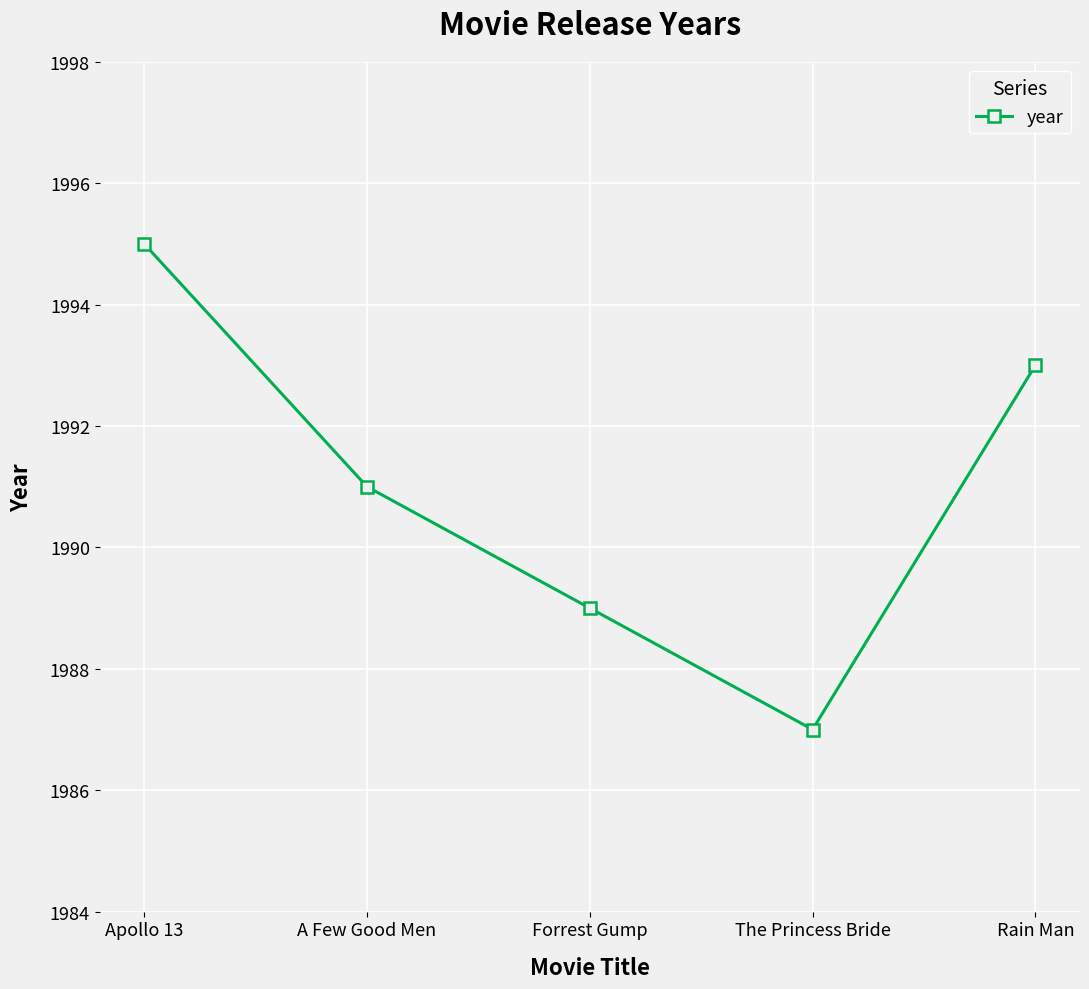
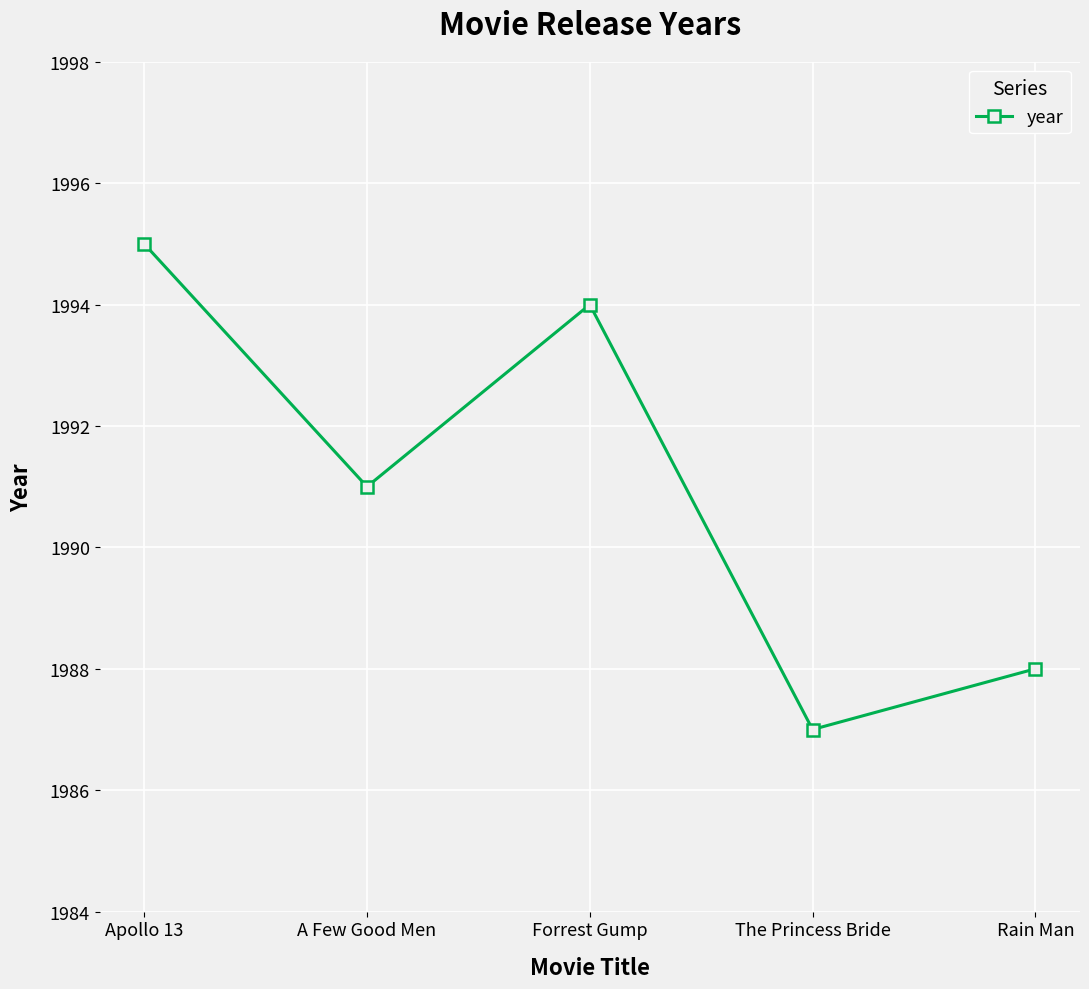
  {
    "Apollo 13": 1995,
    "A Few Good Men": 1991,
-   "Forrest Gump": 1989,
+   "Forrest Gump": 1994,
    "The Princess Bride": 1987,
-   "Rain Man": 1993
+   "Rain Man": 1988
  }
